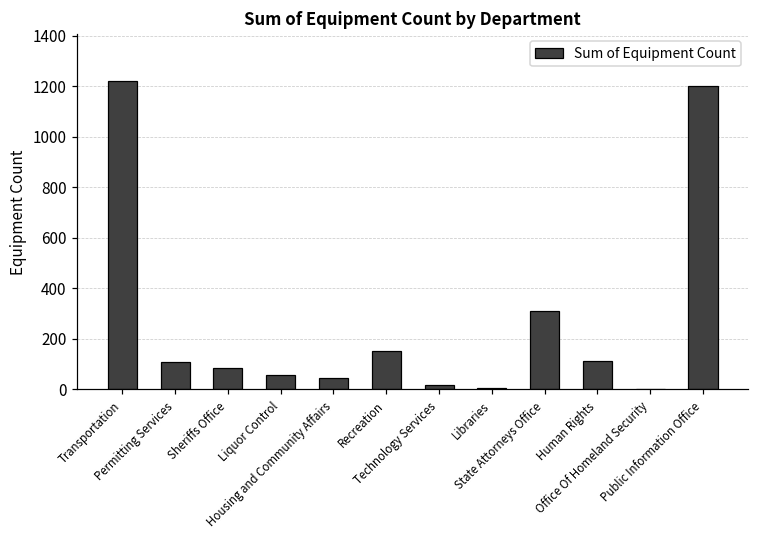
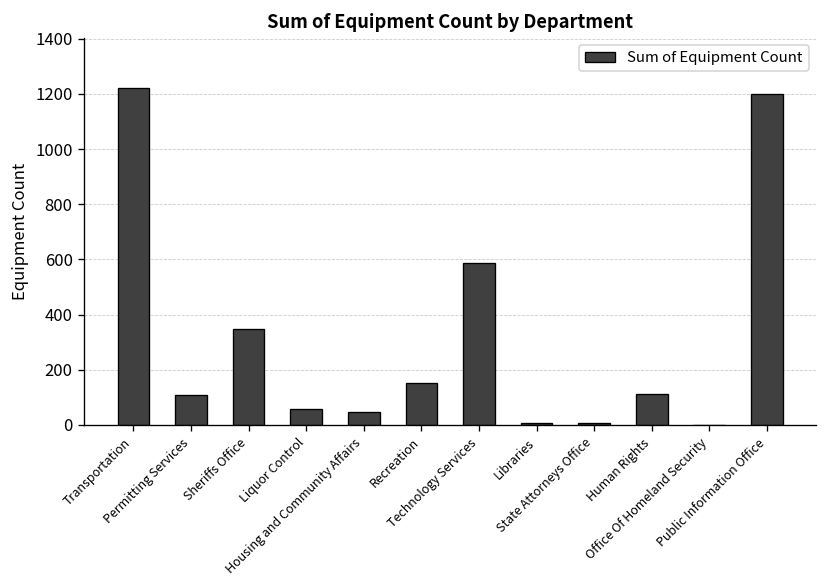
  {
    "Transportation": 1220,
    "Permitting Services": 110,
-   "Sheriffs Office": 90,
+   "Sheriffs Office": 350,
    "Liquor Control": 60,
    "Housing and Community Affairs": 50,
    "Recreation": 150,
-   "Technology Services": 20,
-   "State Attorneys Office": 310,
+   "Technology Services": 590,
+   "State Attorneys Office": 10,
    "Human Rights": 110,
    "Public Information Office": 1200
  }
